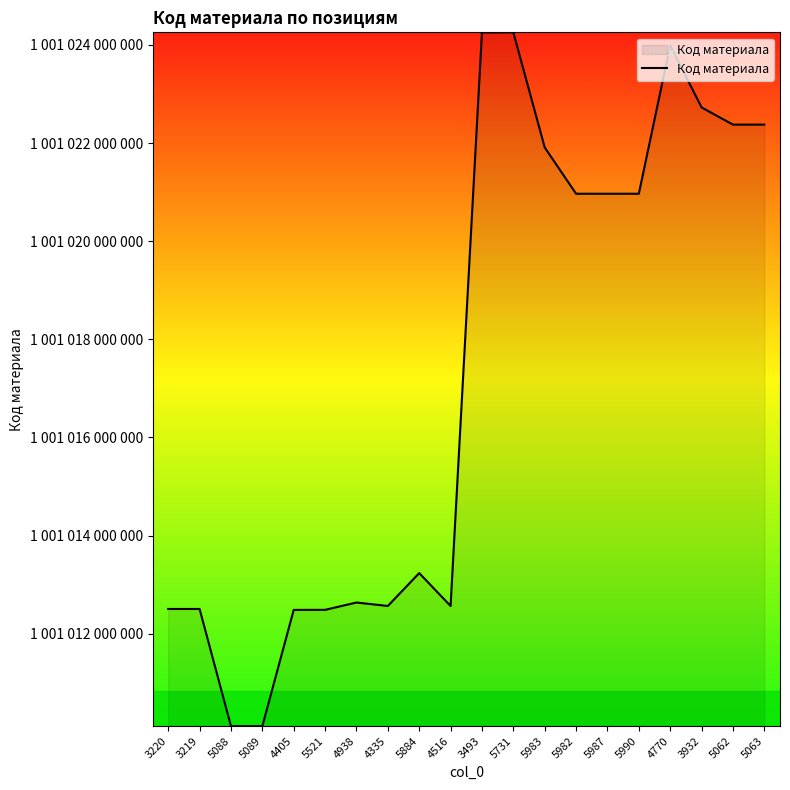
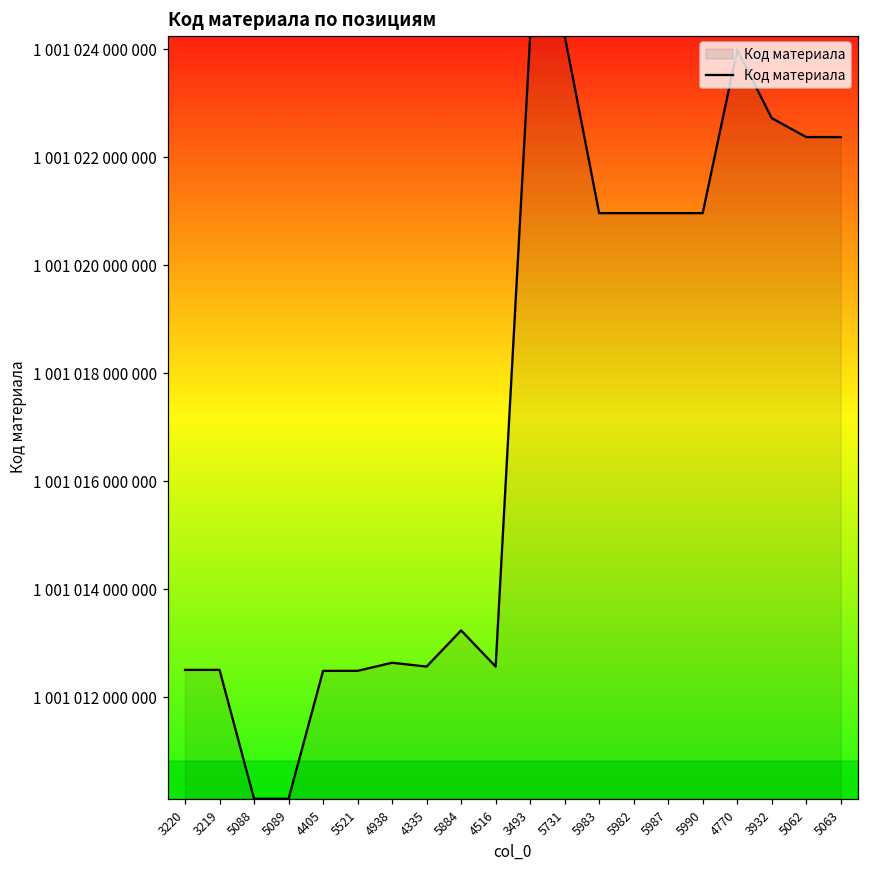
  {
    "3220": 1001012500000,
    "3219": 1001012500000,
    "4405": 1001012500000,
    "5521": 1001012500000,
    "4938": 1001012600000,
    "4335": 1001012600000,
    "5884": 1001013200000,
    "4516": 1001012600000,
    "3493": 1001024300000,
    "5731": 1001024300000,
-   "5983": 1001021900000,
+   "5983": 1001021000000,
    "5982": 1001021000000,
    "5987": 1001021000000,
    "5990": 1001021000000,
    "3932": 1001022700000,
    "5062": 1001022400000,
    "5063": 1001022400000
  }
